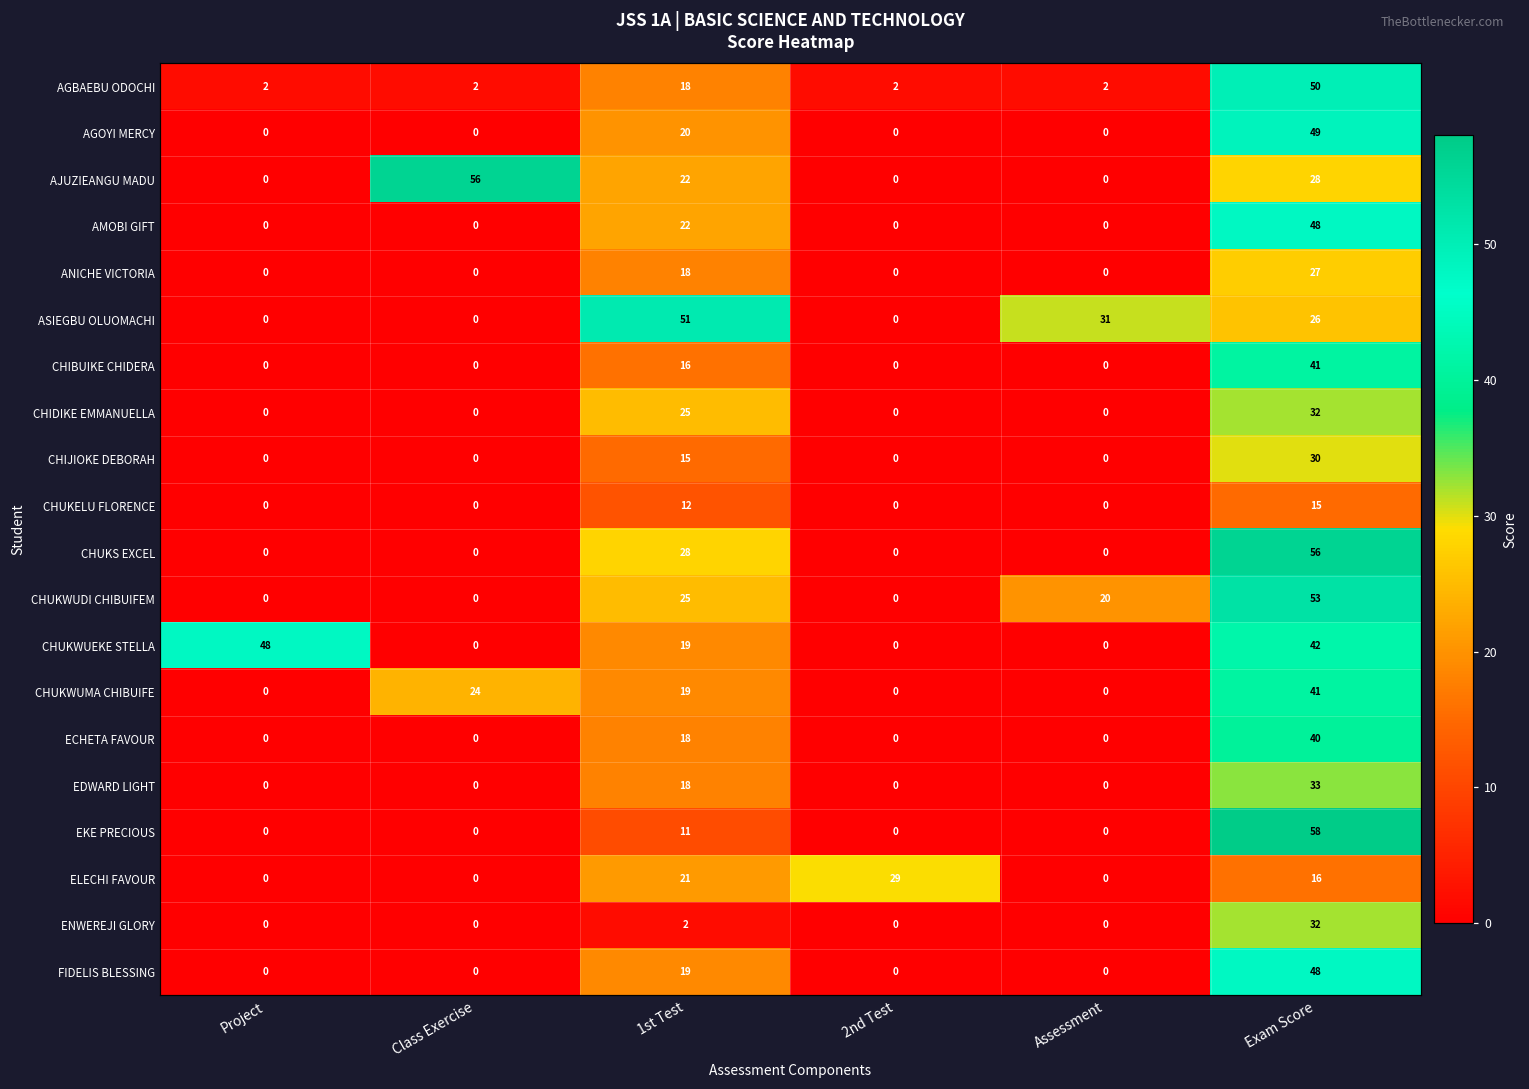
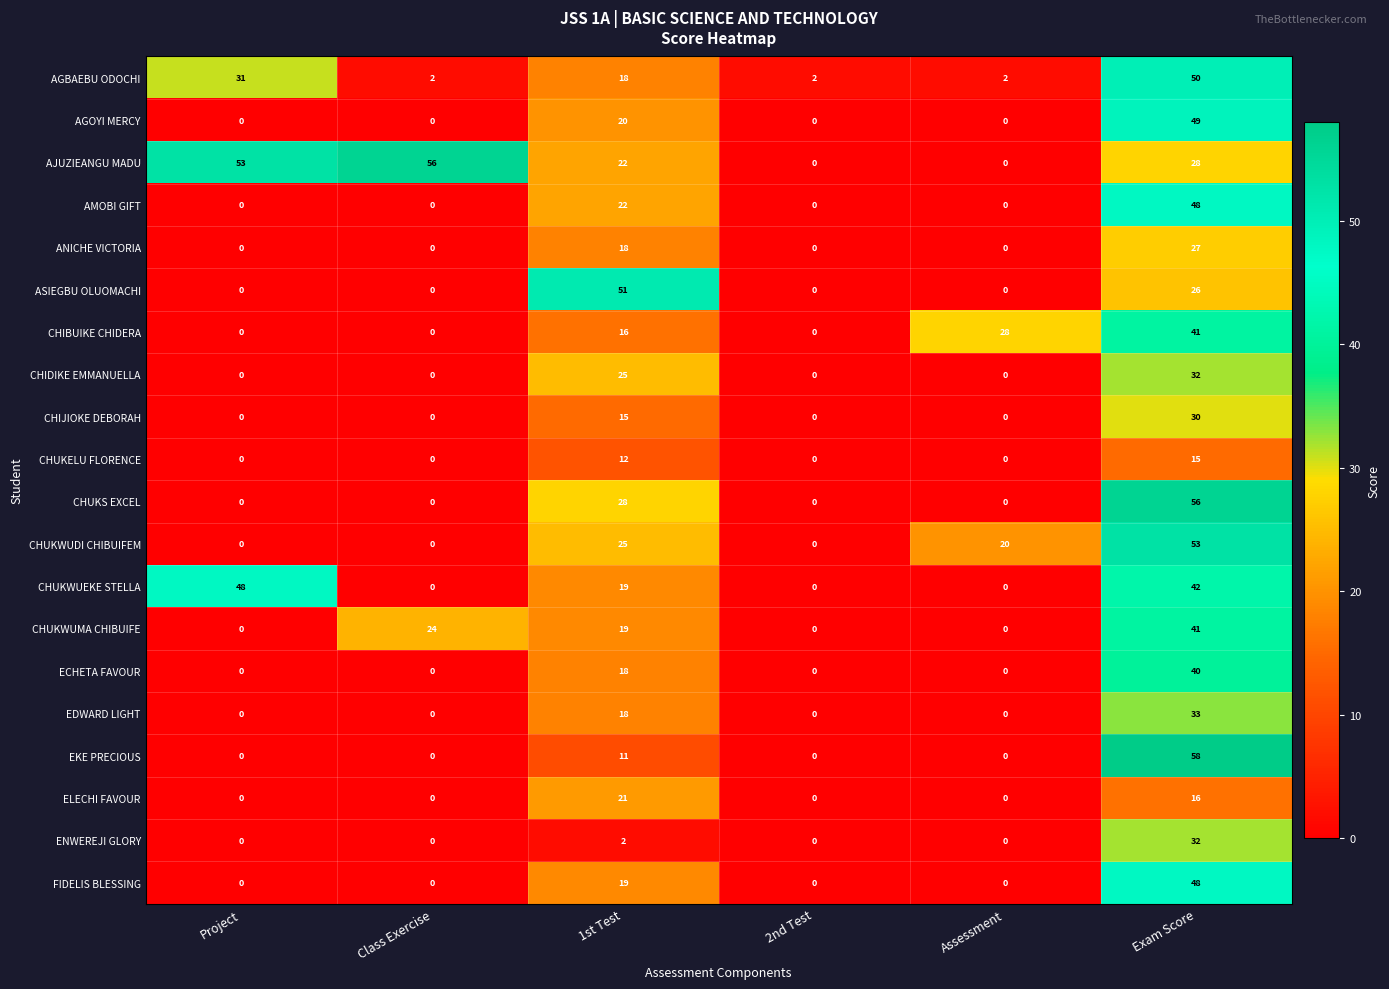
  {
    "AGBAEBU ODOCHI": {
-     "Project": 2,
+     "Project": 31,
      "Class Exercise": 2,
      "1st Test": 18,
      "2nd Test": 2,
      "Assessment": 2,
      "Exam Score": 50
    },
    "AGOYI MERCY": {
      "Project": 0,
      "Class Exercise": 0,
      "1st Test": 20,
      "2nd Test": 0,
      "Assessment": 0,
      "Exam Score": 49
    },
    "AJUZIEANGU MADU": {
-     "Project": 0,
+     "Project": 53,
      "Class Exercise": 56,
      "1st Test": 22,
      "2nd Test": 0,
      "Assessment": 0,
      "Exam Score": 28
    },
    "AMOBI GIFT": {
      "Project": 0,
      "Class Exercise": 0,
      "1st Test": 22,
      "2nd Test": 0,
      "Assessment": 0,
      "Exam Score": 48
    },
    "ANICHE VICTORIA": {
      "Project": 0,
      "Class Exercise": 0,
      "1st Test": 18,
      "2nd Test": 0,
      "Assessment": 0,
      "Exam Score": 27
    },
    "ASIEGBU OLUOMACHI": {
      "Project": 0,
      "Class Exercise": 0,
      "1st Test": 51,
      "2nd Test": 0,
-     "Assessment": 31,
+     "Assessment": 0,
      "Exam Score": 26
    },
    "CHIBUIKE CHIDERA": {
      "Project": 0,
      "Class Exercise": 0,
      "1st Test": 16,
      "2nd Test": 0,
-     "Assessment": 0,
+     "Assessment": 28,
      "Exam Score": 41
    },
    "CHIDIKE EMMANUELLA": {
      "Project": 0,
      "Class Exercise": 0,
      "1st Test": 25,
      "2nd Test": 0,
      "Assessment": 0,
      "Exam Score": 32
    },
    "CHIJIOKE DEBORAH": {
      "Project": 0,
      "Class Exercise": 0,
      "1st Test": 15,
      "2nd Test": 0,
      "Assessment": 0,
      "Exam Score": 30
    },
    "CHUKELU FLORENCE": {
      "Project": 0,
      "Class Exercise": 0,
      "1st Test": 12,
      "2nd Test": 0,
      "Assessment": 0,
      "Exam Score": 15
    },
    "CHUKS EXCEL": {
      "Project": 0,
      "Class Exercise": 0,
      "1st Test": 28,
      "2nd Test": 0,
      "Assessment": 0,
      "Exam Score": 56
    },
    "CHUKWUDI CHIBUIFEM": {
      "Project": 0,
      "Class Exercise": 0,
      "1st Test": 25,
      "2nd Test": 0,
      "Assessment": 20,
      "Exam Score": 53
    },
    "CHUKWUEKE STELLA": {
      "Project": 48,
      "Class Exercise": 0,
      "1st Test": 19,
      "2nd Test": 0,
      "Assessment": 0,
      "Exam Score": 42
    },
    "CHUKWUMA CHIBUIFE": {
      "Project": 0,
      "Class Exercise": 24,
      "1st Test": 19,
      "2nd Test": 0,
      "Assessment": 0,
      "Exam Score": 41
    },
    "ECHETA FAVOUR": {
      "Project": 0,
      "Class Exercise": 0,
      "1st Test": 18,
      "2nd Test": 0,
      "Assessment": 0,
      "Exam Score": 40
    },
    "EDWARD LIGHT": {
      "Project": 0,
      "Class Exercise": 0,
      "1st Test": 18,
      "2nd Test": 0,
      "Assessment": 0,
      "Exam Score": 33
    },
    "EKE PRECIOUS": {
      "Project": 0,
      "Class Exercise": 0,
      "1st Test": 11,
      "2nd Test": 0,
      "Assessment": 0,
      "Exam Score": 58
    },
    "ELECHI FAVOUR": {
      "Project": 0,
      "Class Exercise": 0,
      "1st Test": 21,
-     "2nd Test": 29,
+     "2nd Test": 0,
      "Assessment": 0,
      "Exam Score": 16
    },
    "ENWEREJI GLORY": {
      "Project": 0,
      "Class Exercise": 0,
      "1st Test": 2,
      "2nd Test": 0,
      "Assessment": 0,
      "Exam Score": 32
    },
    "FIDELIS BLESSING": {
      "Project": 0,
      "Class Exercise": 0,
      "1st Test": 19,
      "2nd Test": 0,
      "Assessment": 0,
      "Exam Score": 48
    }
  }
